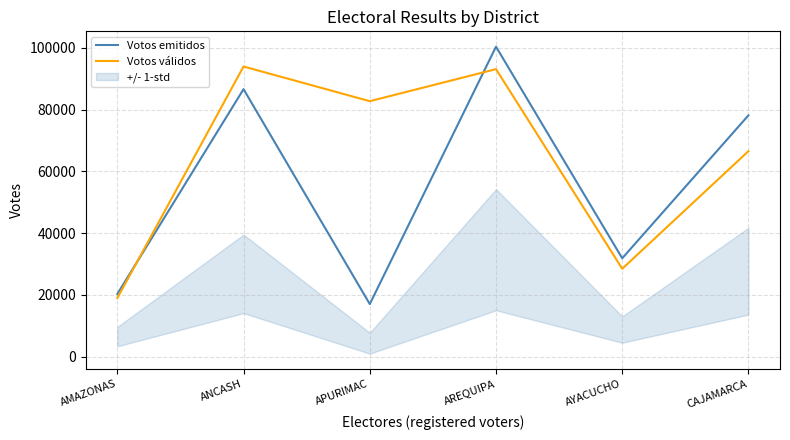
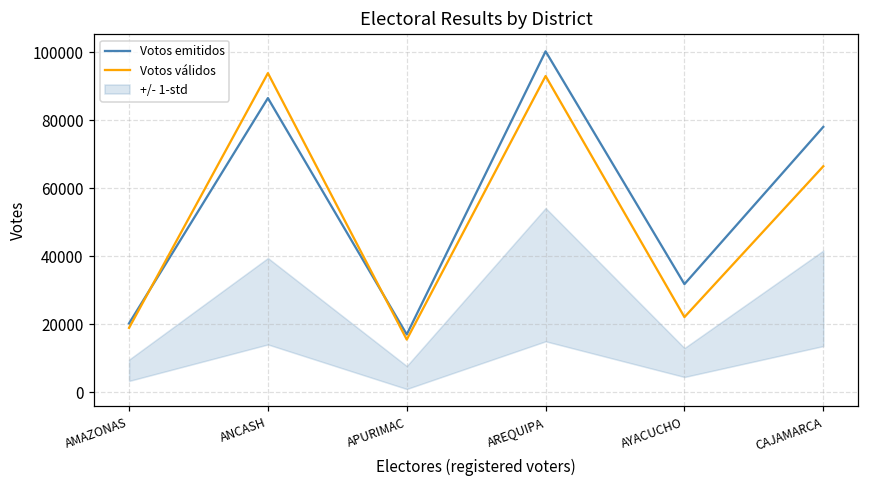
  {
    "Votos válidos": {
      "AMAZONAS": 19000,
      "ANCASH": 94000,
-     "APURIMAC": 83000,
+     "APURIMAC": 16000,
      "AREQUIPA": 93000,
-     "AYACUCHO": 28000,
+     "AYACUCHO": 22000,
      "CAJAMARCA": 67000
    }
  }
